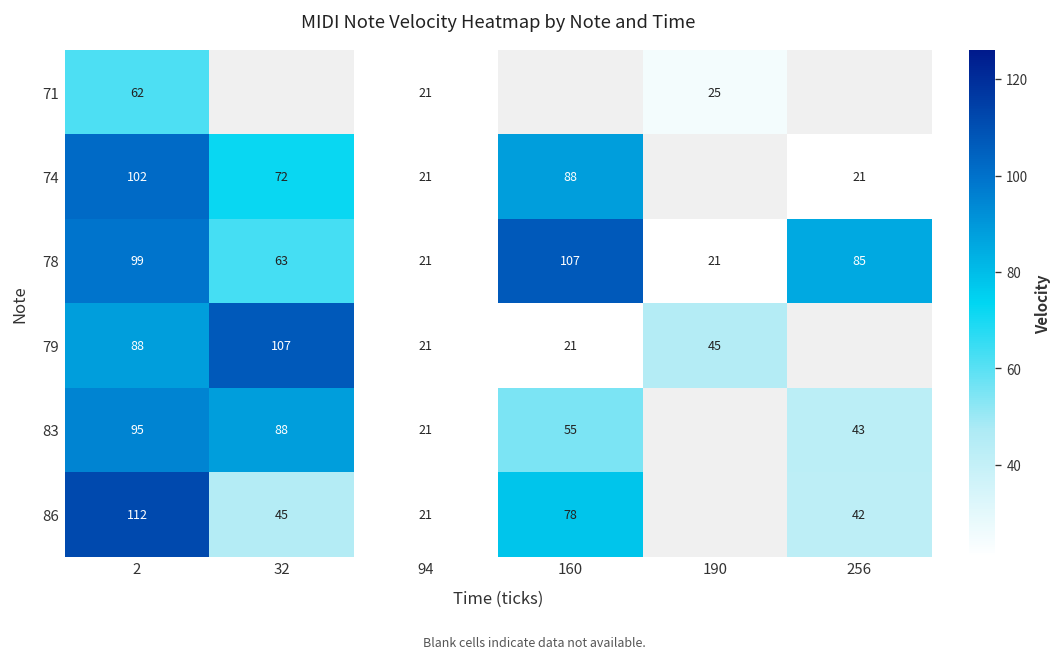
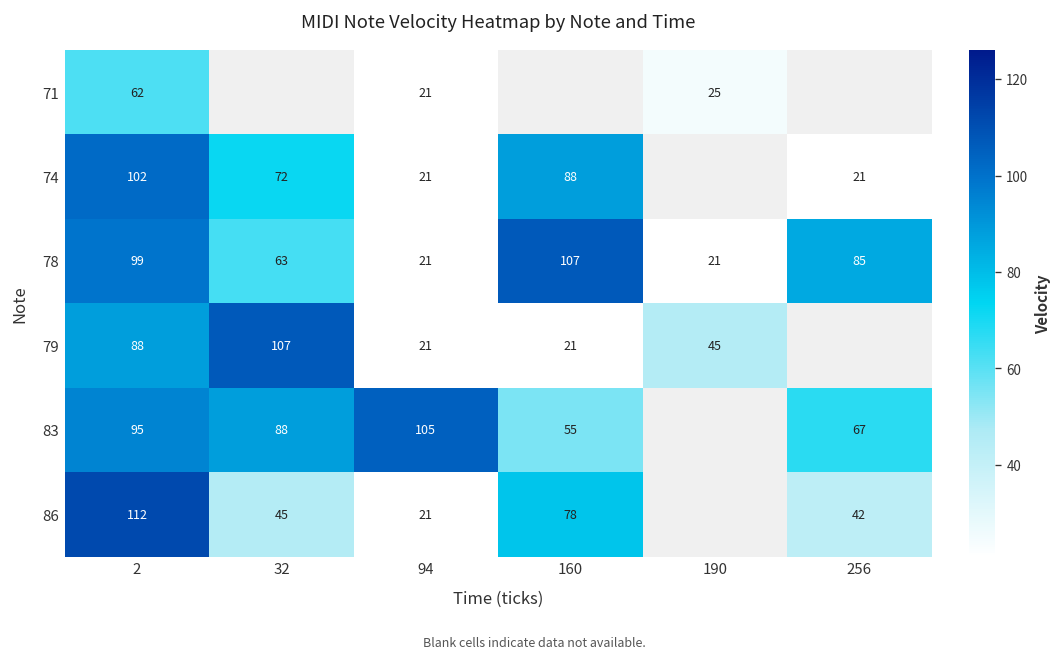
  {
    "71": {
      "2": 62,
      "94": 21,
      "190": 25
    },
    "74": {
      "2": 102,
      "32": 72,
      "94": 21,
      "160": 88,
      "256": 21
    },
    "78": {
      "2": 99,
      "32": 63,
      "94": 21,
      "160": 107,
      "190": 21,
      "256": 85
    },
    "79": {
      "2": 88,
      "32": 107,
      "94": 21,
      "160": 21,
      "190": 45
    },
    "83": {
      "2": 95,
      "32": 88,
-     "94": 21,
+     "94": 105,
      "160": 55,
-     "256": 43
+     "256": 67
    },
    "86": {
      "2": 112,
      "32": 45,
      "94": 21,
      "160": 78,
      "256": 42
    }
  }
